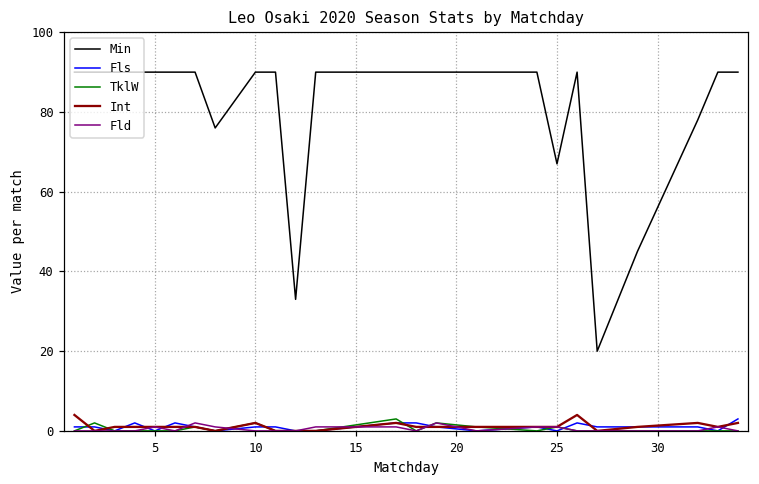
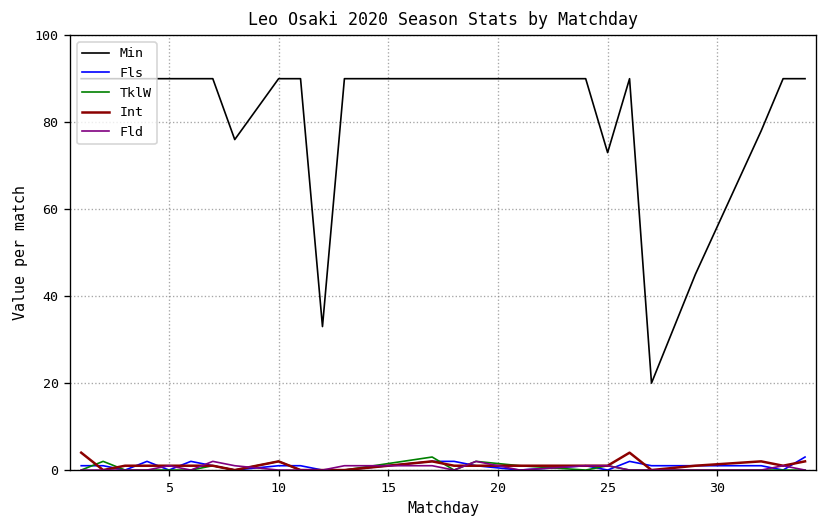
  {
    "Min": {
      "5": 90,
      "10": 90,
-     "25": 67
+     "25": 73
    },
    "Fls": {
      "10": 1,
      "25": 0
    },
    "Fld": {
      "10": 0
    }
  }
